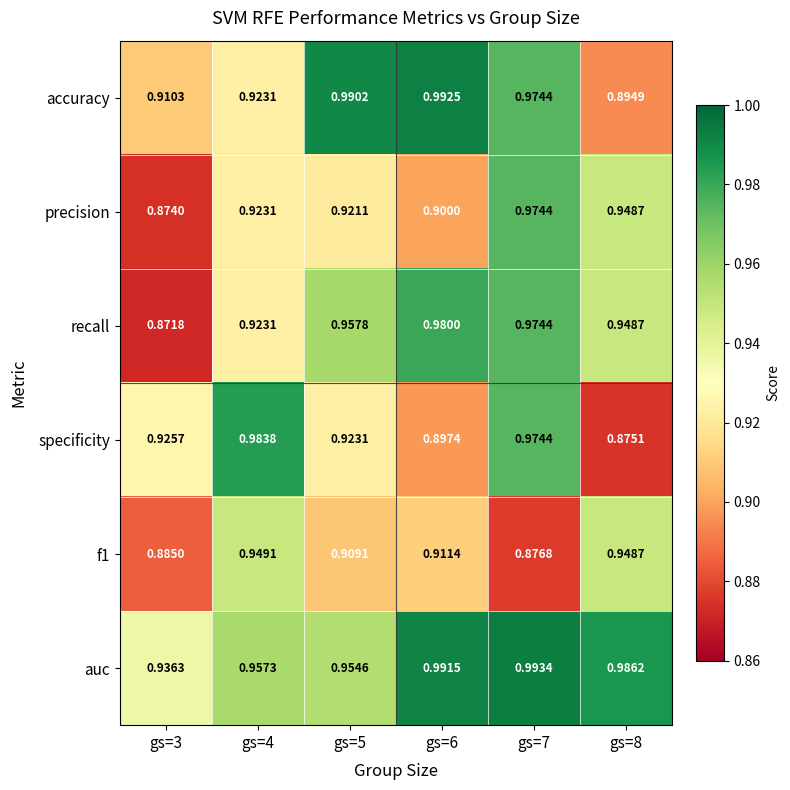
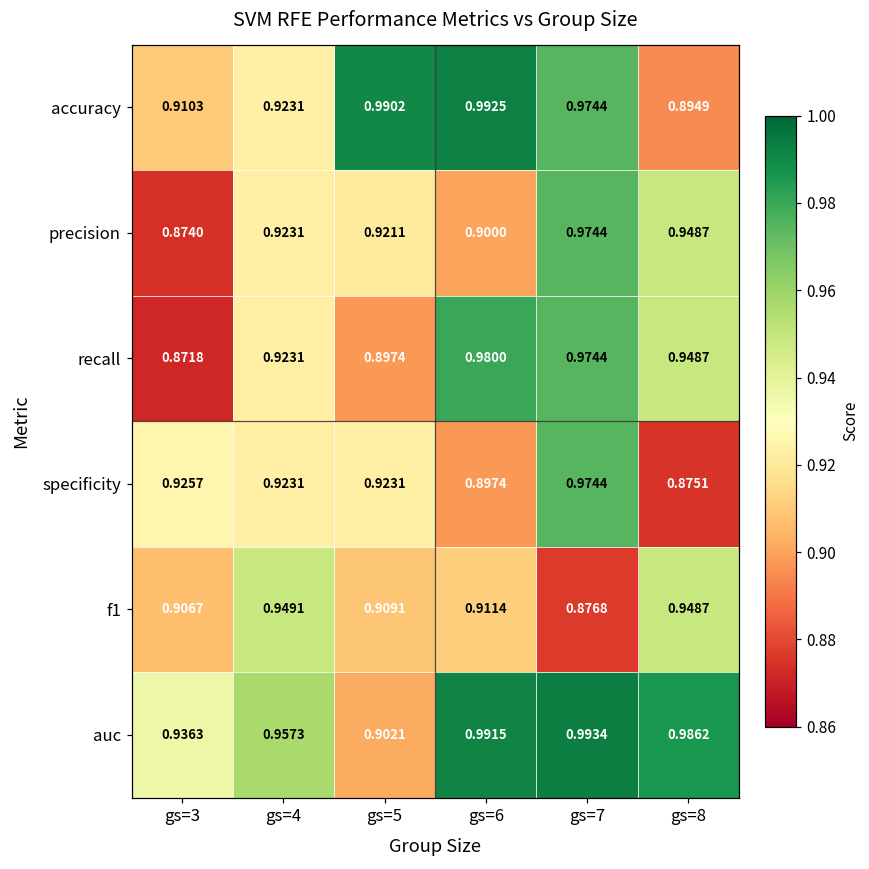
  {
    "accuracy": {
      "gs=3": 0.9103,
      "gs=4": 0.9231,
      "gs=5": 0.9902,
      "gs=6": 0.9925,
      "gs=7": 0.9744,
      "gs=8": 0.8949
    },
    "precision": {
      "gs=3": 0.8740,
      "gs=4": 0.9231,
      "gs=5": 0.9211,
      "gs=6": 0.9000,
      "gs=7": 0.9744,
      "gs=8": 0.9487
    },
    "recall": {
      "gs=3": 0.8718,
      "gs=4": 0.9231,
-     "gs=5": 0.9578,
+     "gs=5": 0.8974,
      "gs=6": 0.9800,
      "gs=7": 0.9744,
      "gs=8": 0.9487
    },
    "specificity": {
      "gs=3": 0.9257,
-     "gs=4": 0.9838,
+     "gs=4": 0.9231,
      "gs=5": 0.9231,
      "gs=6": 0.8974,
      "gs=7": 0.9744,
      "gs=8": 0.8751
    },
    "f1": {
-     "gs=3": 0.8850,
+     "gs=3": 0.9067,
      "gs=4": 0.9491,
      "gs=5": 0.9091,
      "gs=6": 0.9114,
      "gs=7": 0.8768,
      "gs=8": 0.9487
    },
    "auc": {
      "gs=3": 0.9363,
      "gs=4": 0.9573,
-     "gs=5": 0.9546,
+     "gs=5": 0.9021,
      "gs=6": 0.9915,
      "gs=7": 0.9934,
      "gs=8": 0.9862
    }
  }
